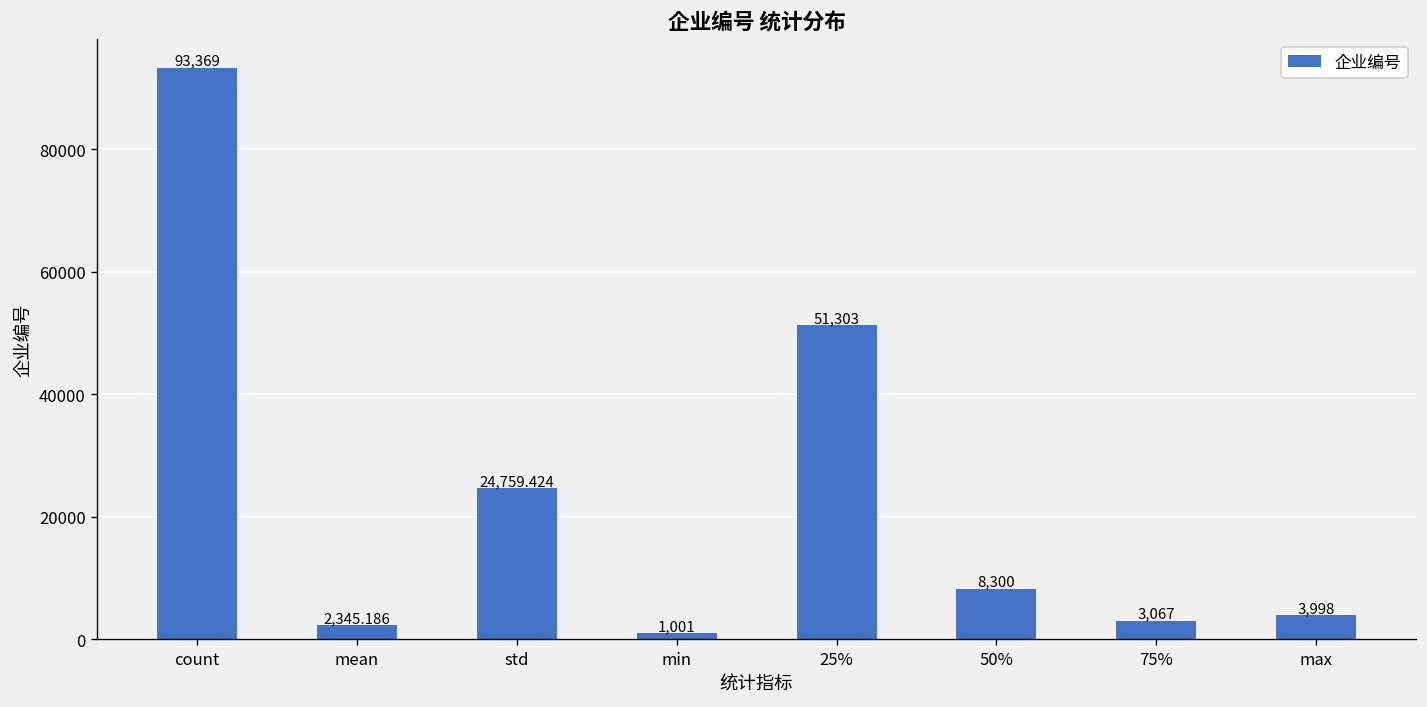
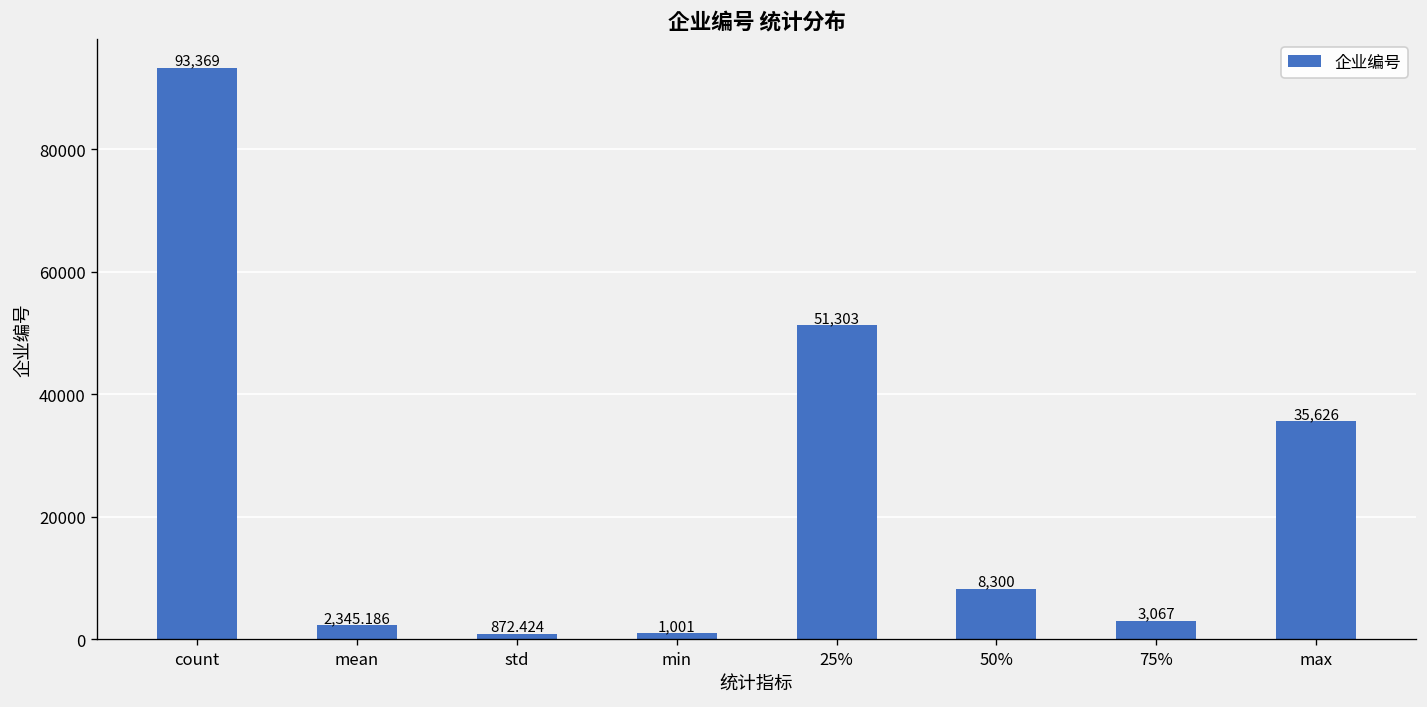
  {
    "count": "93,369",
    "mean": "2,345.186",
-   "std": "24,759.424",
+   "std": "872.424",
    "min": "1,001",
    "25%": "51,303",
    "50%": "8,300",
    "75%": "3,067",
-   "max": "3,998"
+   "max": "35,626"
  }
